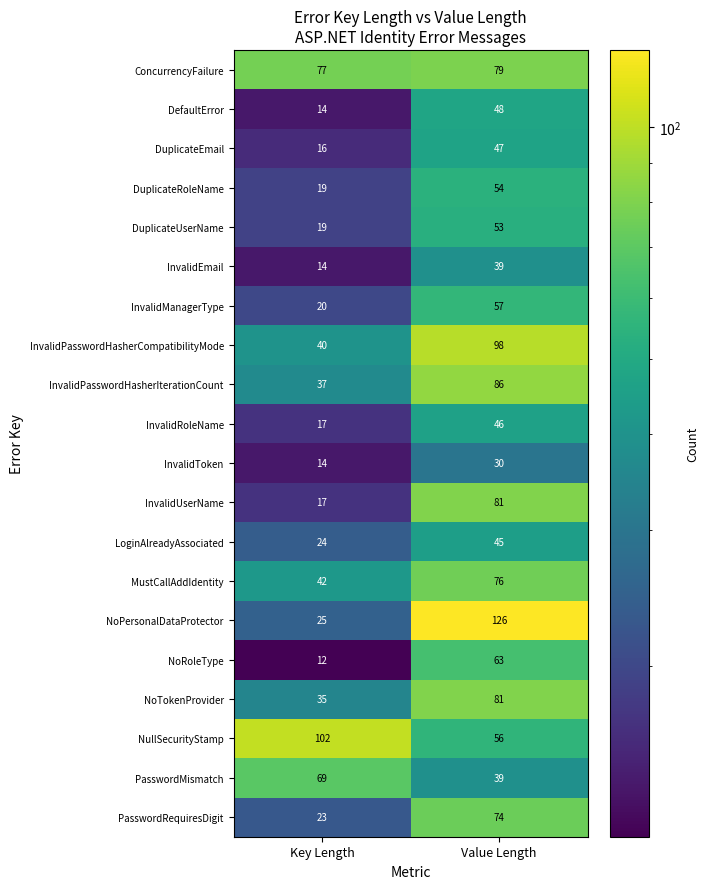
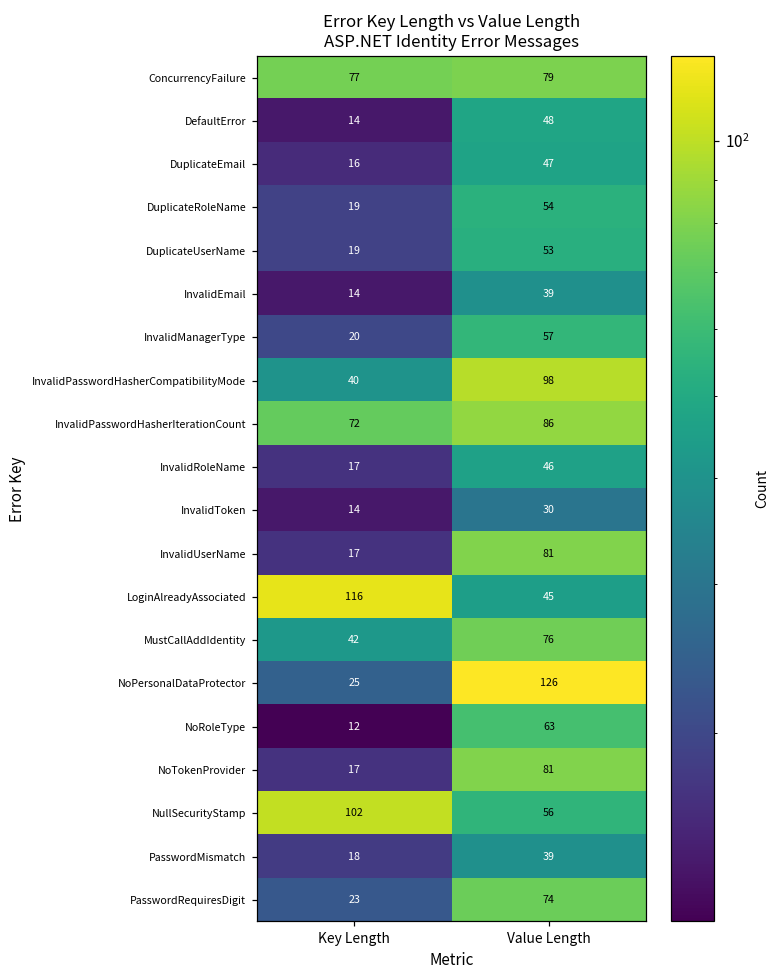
  {
    "ConcurrencyFailure": {
      "Key Length": 77,
      "Value Length": 79
    },
    "DefaultError": {
      "Key Length": 14,
      "Value Length": 48
    },
    "DuplicateEmail": {
      "Key Length": 16,
      "Value Length": 47
    },
    "DuplicateRoleName": {
      "Key Length": 19,
      "Value Length": 54
    },
    "DuplicateUserName": {
      "Key Length": 19,
      "Value Length": 53
    },
    "InvalidEmail": {
      "Key Length": 14,
      "Value Length": 39
    },
    "InvalidManagerType": {
      "Key Length": 20,
      "Value Length": 57
    },
    "InvalidPasswordHasherCompatibilityMode": {
      "Key Length": 40,
      "Value Length": 98
    },
    "InvalidPasswordHasherIterationCount": {
-     "Key Length": 37,
+     "Key Length": 72,
      "Value Length": 86
    },
    "InvalidRoleName": {
      "Key Length": 17,
      "Value Length": 46
    },
    "InvalidToken": {
      "Key Length": 14,
      "Value Length": 30
    },
    "InvalidUserName": {
      "Key Length": 17,
      "Value Length": 81
    },
    "LoginAlreadyAssociated": {
-     "Key Length": 24,
+     "Key Length": 116,
      "Value Length": 45
    },
    "MustCallAddIdentity": {
      "Key Length": 42,
      "Value Length": 76
    },
    "NoPersonalDataProtector": {
      "Key Length": 25,
      "Value Length": 126
    },
    "NoRoleType": {
      "Key Length": 12,
      "Value Length": 63
    },
    "NoTokenProvider": {
-     "Key Length": 35,
+     "Key Length": 17,
      "Value Length": 81
    },
    "NullSecurityStamp": {
      "Key Length": 102,
      "Value Length": 56
    },
    "PasswordMismatch": {
-     "Key Length": 69,
+     "Key Length": 18,
      "Value Length": 39
    },
    "PasswordRequiresDigit": {
      "Key Length": 23,
      "Value Length": 74
    }
  }
